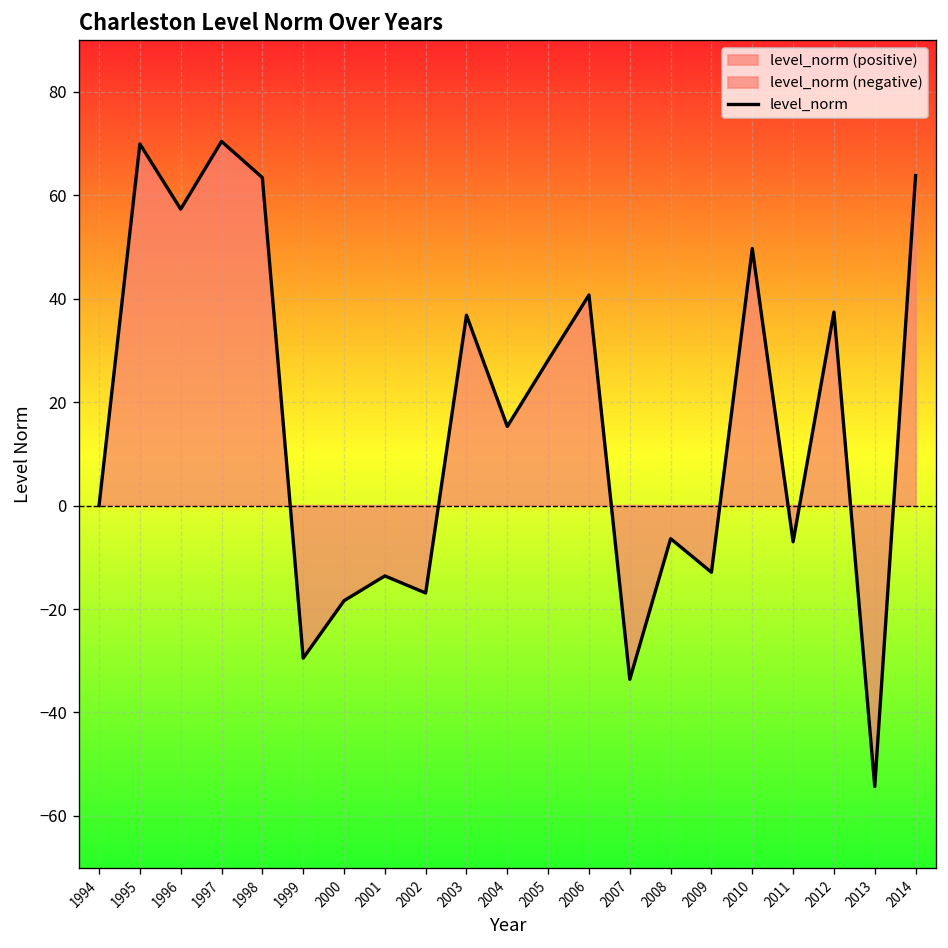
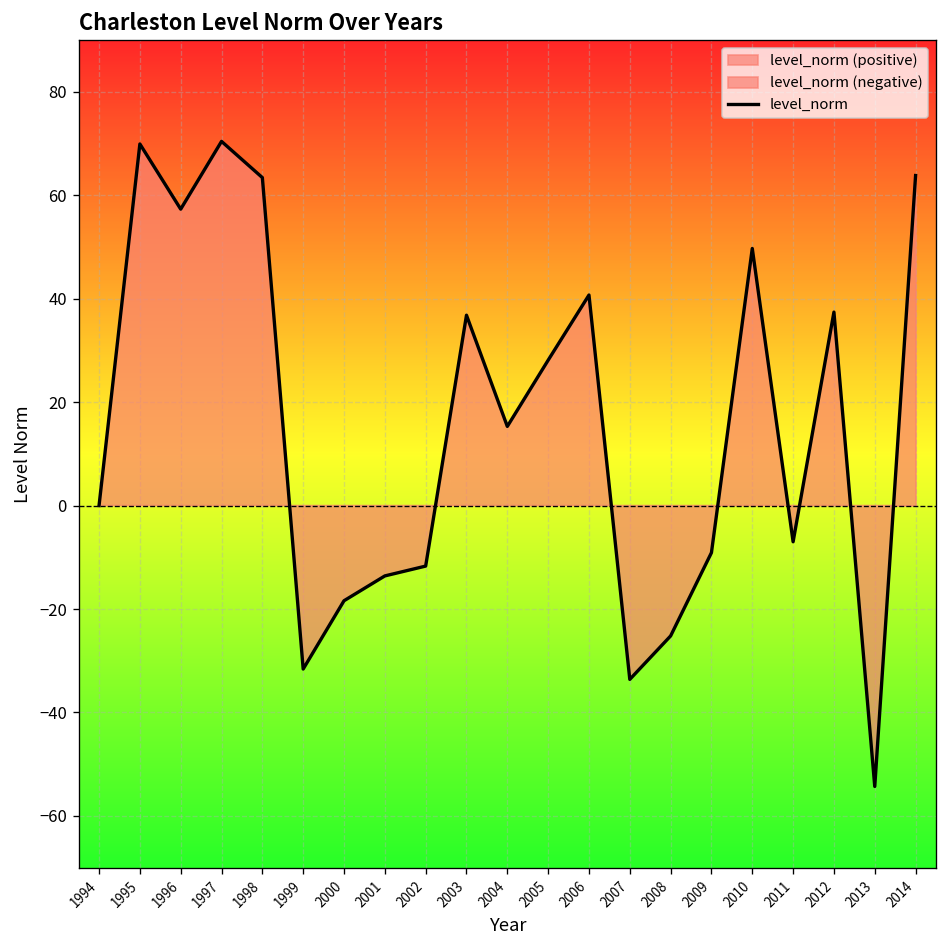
  {
    "1994": 0,
    "1995": 70,
    "1996": 57,
    "1997": 70,
    "1998": 63,
-   "1999": -30,
+   "1999": -32,
    "2000": -18,
    "2001": -14,
-   "2002": -17,
+   "2002": -12,
    "2003": 37,
    "2004": 15,
    "2005": 28,
    "2006": 41,
    "2007": -34,
-   "2008": -6,
-   "2009": -13,
+   "2008": -25,
+   "2009": -9,
    "2010": 50,
    "2011": -7,
    "2012": 37,
    "2013": -54,
    "2014": 64
  }
